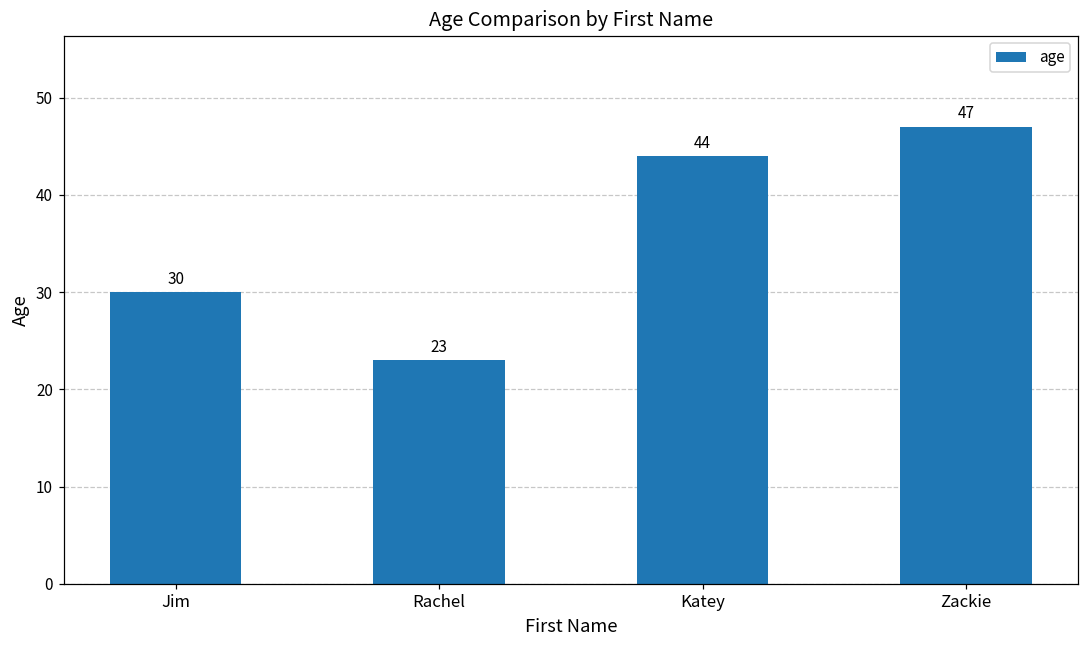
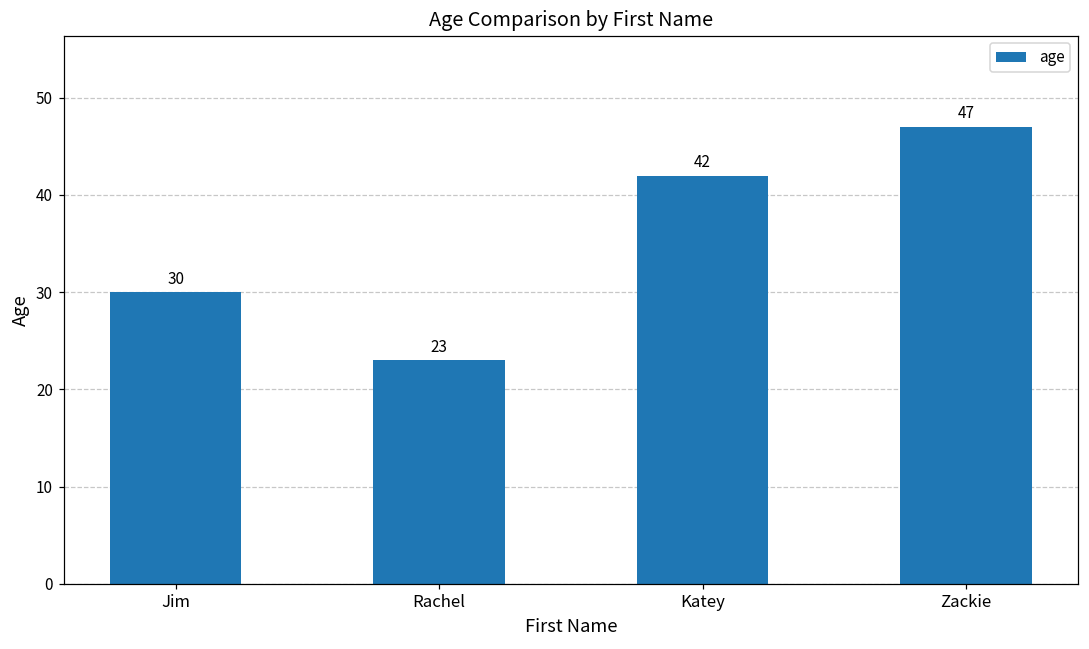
  {
    "Jim": 30,
    "Rachel": 23,
-   "Katey": 44,
+   "Katey": 42,
    "Zackie": 47
  }
